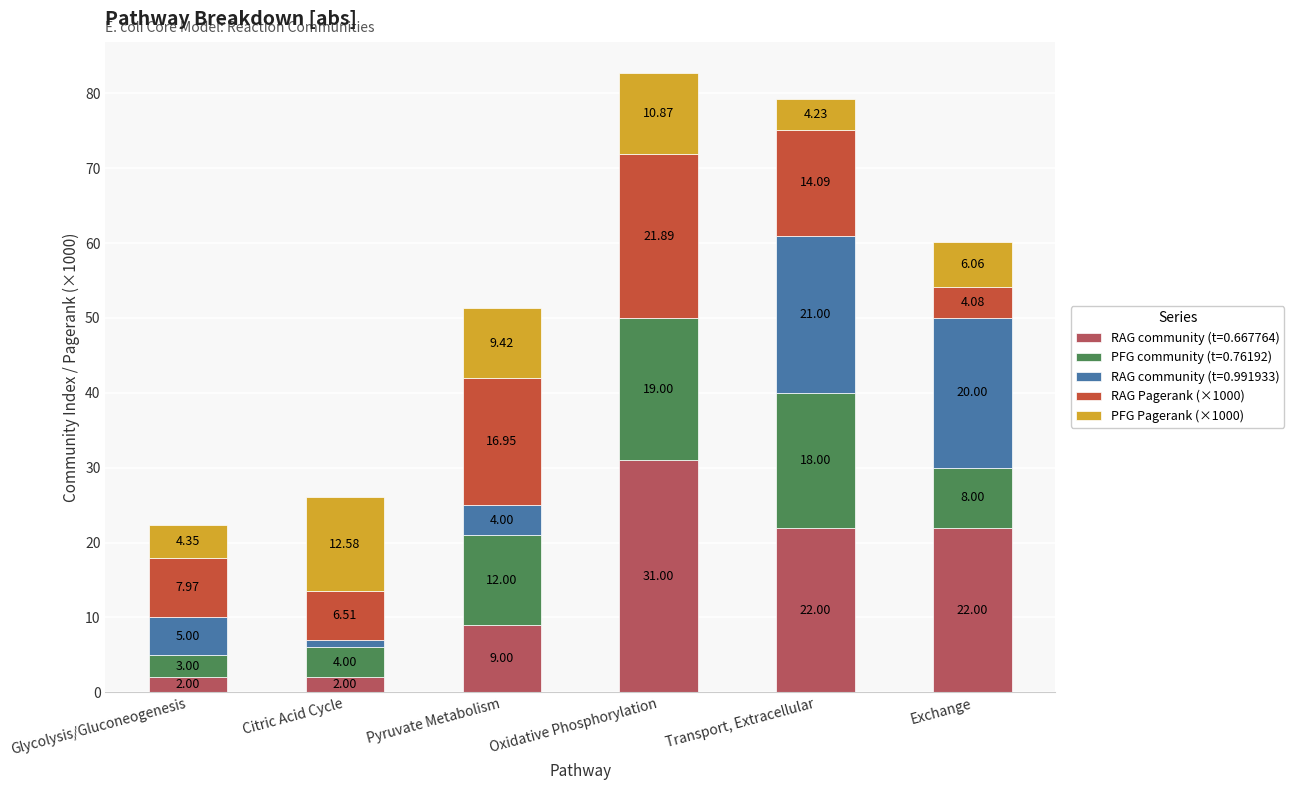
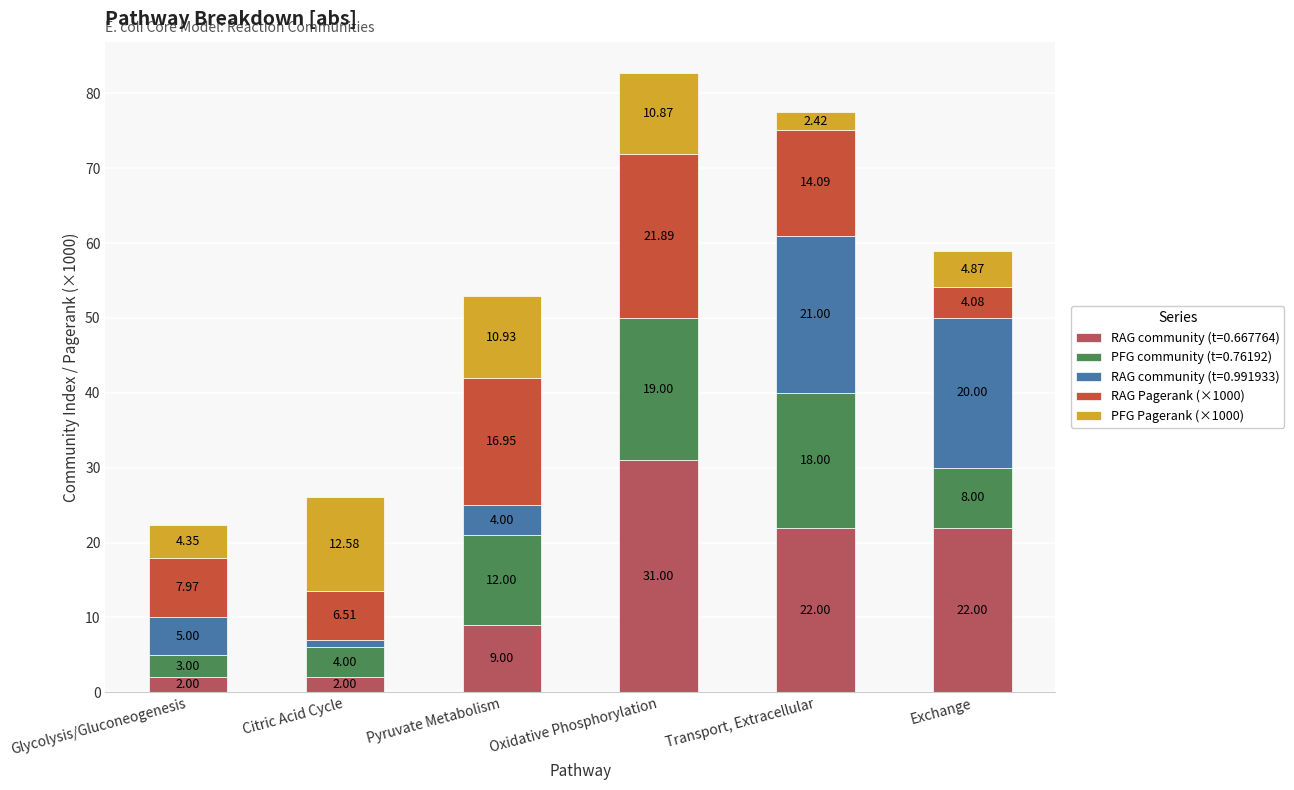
  {
    "PFG community (t=0.76192)": {
      "Glycolysis/Gluconeogenesis": 3.00,
      "Citric Acid Cycle": 4.00,
      "Pyruvate Metabolism": 12.00,
      "Oxidative Phosphorylation": 19.00,
      "Transport, Extracellular": 18.00,
      "Exchange": 8.00
    },
    "RAG community (t=0.991933)": {
      "Glycolysis/Gluconeogenesis": 5.00,
      "Pyruvate Metabolism": 4.00,
      "Transport, Extracellular": 21.00,
      "Exchange": 20.00
    },
    "PFG Pagerank (×1000)": {
      "Glycolysis/Gluconeogenesis": 4.35,
      "Citric Acid Cycle": 12.58,
-     "Pyruvate Metabolism": 9.42,
+     "Pyruvate Metabolism": 10.93,
      "Oxidative Phosphorylation": 10.87,
-     "Transport, Extracellular": 4.23,
-     "Exchange": 6.06
+     "Transport, Extracellular": 2.42,
+     "Exchange": 4.87
    }
  }
